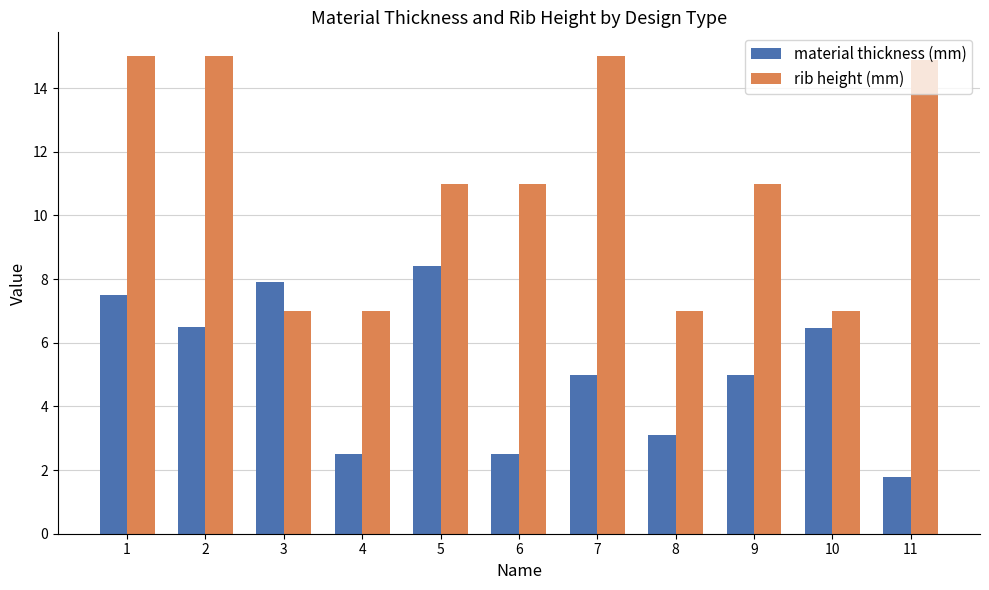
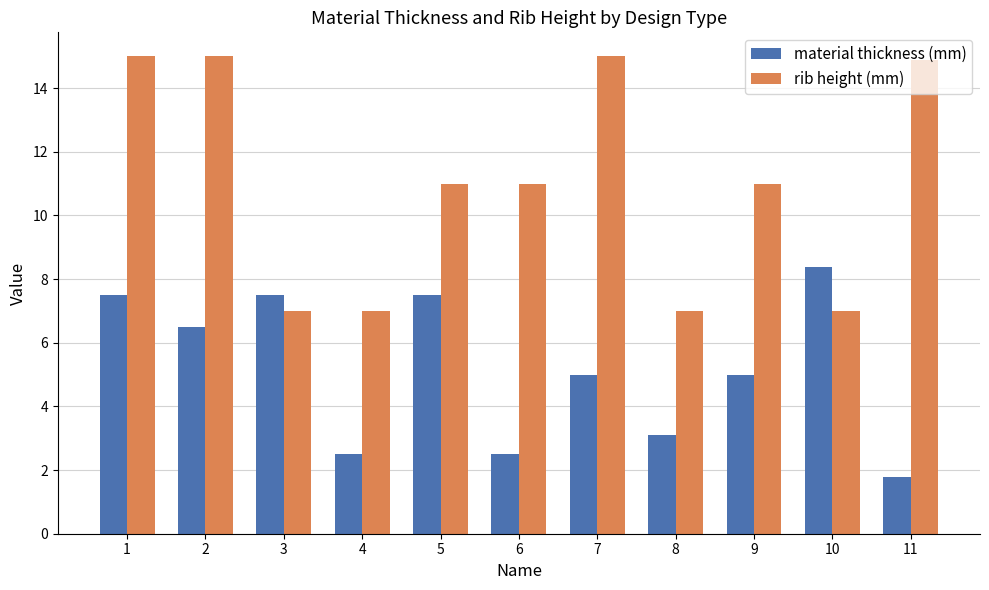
  {
    "material thickness (mm)": {
      "1": 7.5,
      "2": 6.5,
-     "3": 7.9,
+     "3": 7.5,
      "4": 2.5,
-     "5": 8.4,
+     "5": 7.5,
      "6": 2.5,
      "7": 5.0,
      "8": 3.1,
      "9": 5.0,
-     "10": 6.4,
+     "10": 8.4,
      "11": 1.8
    },
    "rib height (mm)": {
      "1": 15.0,
      "2": 15.0,
      "3": 7.0,
      "4": 7.0,
      "5": 11.0,
      "6": 11.0,
      "7": 15.0,
      "8": 7.0,
      "9": 11.0,
      "10": 7.0
    }
  }
